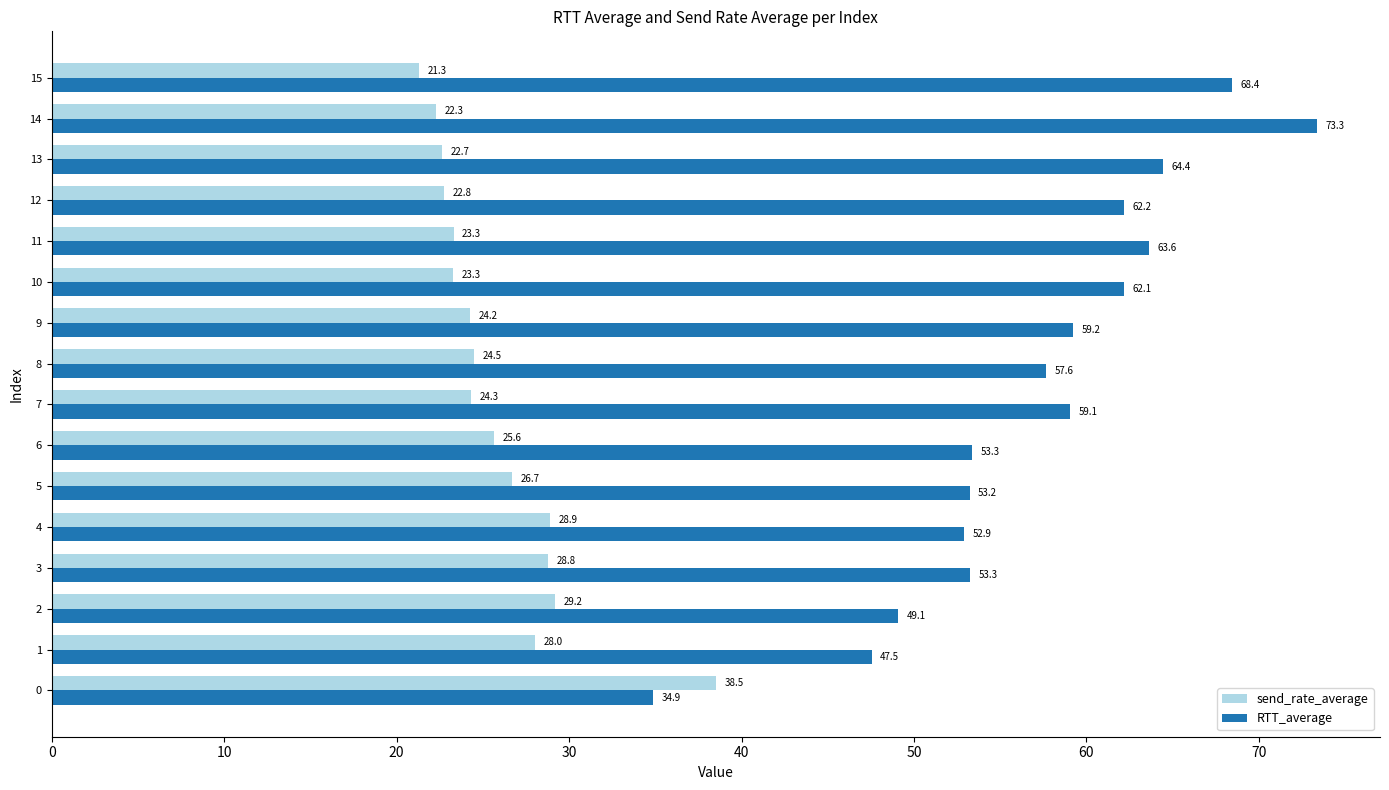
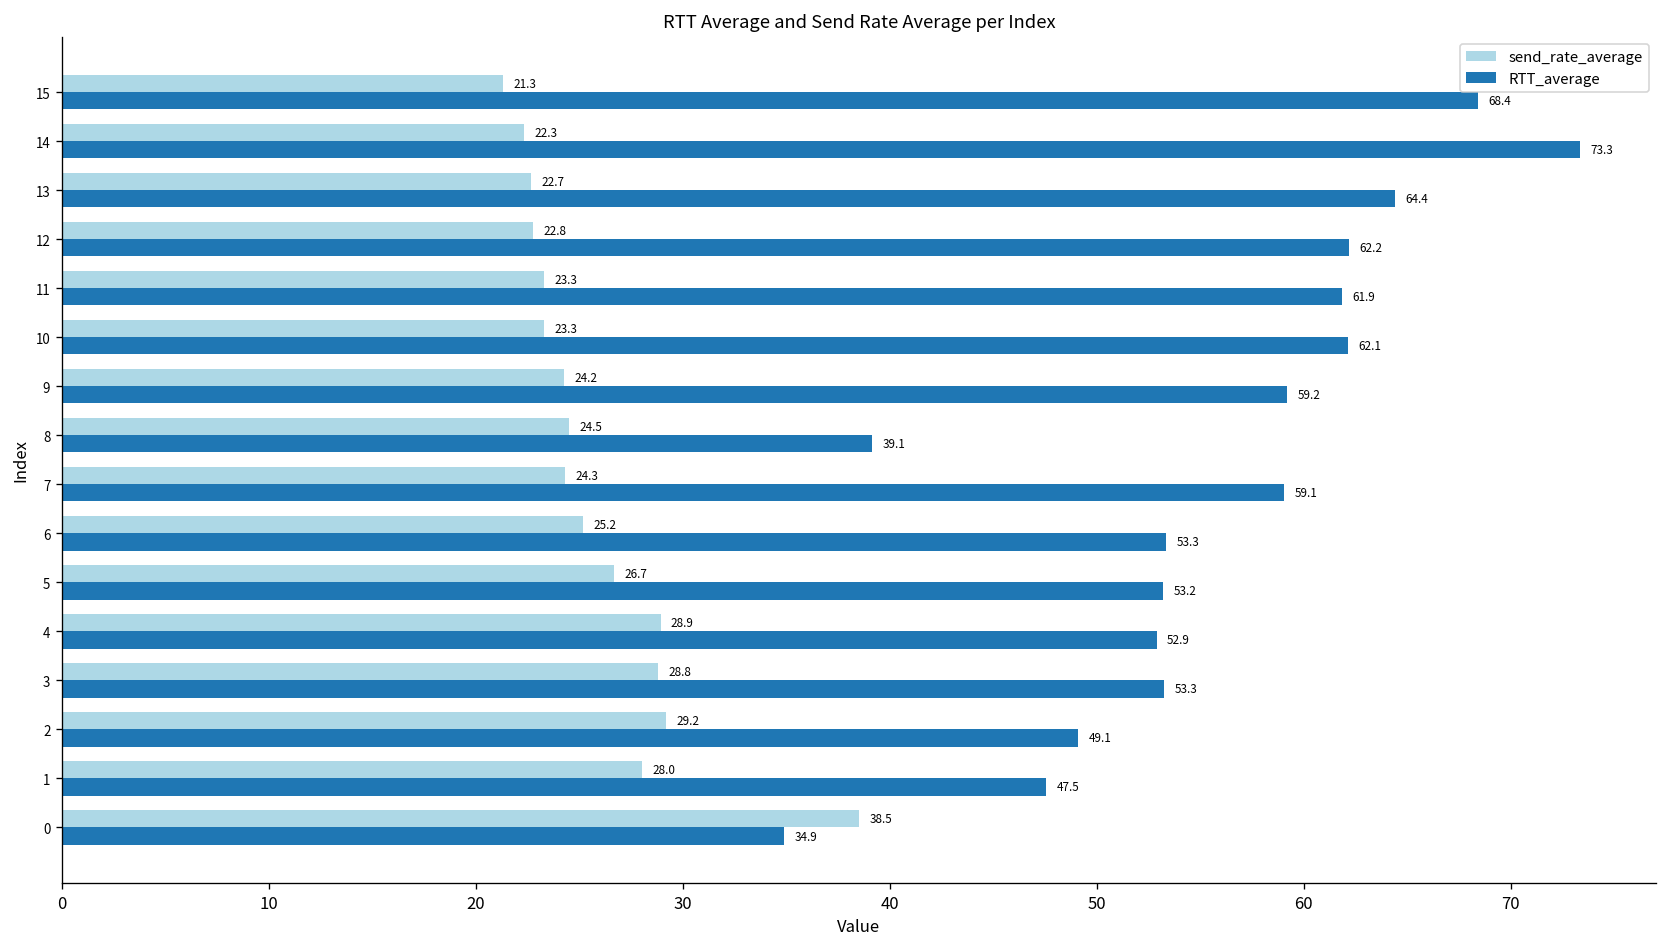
  {
    "send_rate_average": {
      "15": 21.3,
      "14": 22.3,
      "13": 22.7,
      "12": 22.8,
      "11": 23.3,
      "10": 23.3,
      "9": 24.2,
      "8": 24.5,
      "7": 24.3,
-     "6": 25.6,
+     "6": 25.2,
      "5": 26.7,
      "4": 28.9,
      "3": 28.8,
      "2": 29.2,
      "1": 28.0,
      "0": 38.5
    },
    "RTT_average": {
      "15": 68.4,
      "14": 73.3,
      "13": 64.4,
      "12": 62.2,
-     "11": 63.6,
+     "11": 61.9,
      "10": 62.1,
      "9": 59.2,
-     "8": 57.6,
+     "8": 39.1,
      "7": 59.1,
      "6": 53.3,
      "5": 53.2,
      "4": 52.9,
      "3": 53.3,
      "2": 49.1,
      "1": 47.5,
      "0": 34.9
    }
  }
